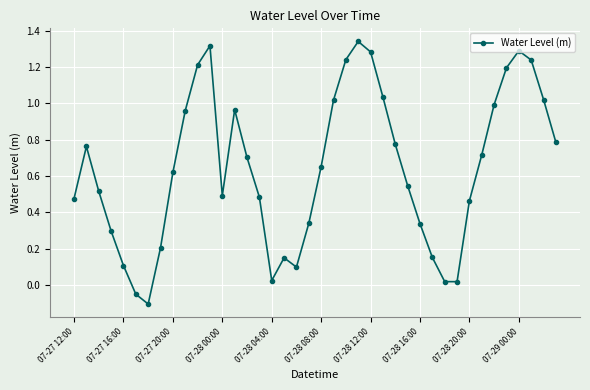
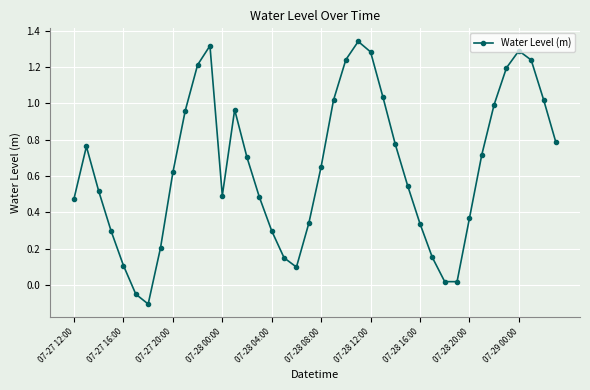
  {
    "07-27 12:00": 0.48,
    "07-27 16:00": 0.11,
    "07-27 20:00": 0.62,
    "07-28 00:00": 0.49,
-   "07-28 04:00": 0.02,
+   "07-28 04:00": 0.30,
    "07-28 08:00": 0.65,
    "07-28 12:00": 1.28,
    "07-28 16:00": 0.34,
-   "07-28 20:00": 0.46
+   "07-28 20:00": 0.37
  }
